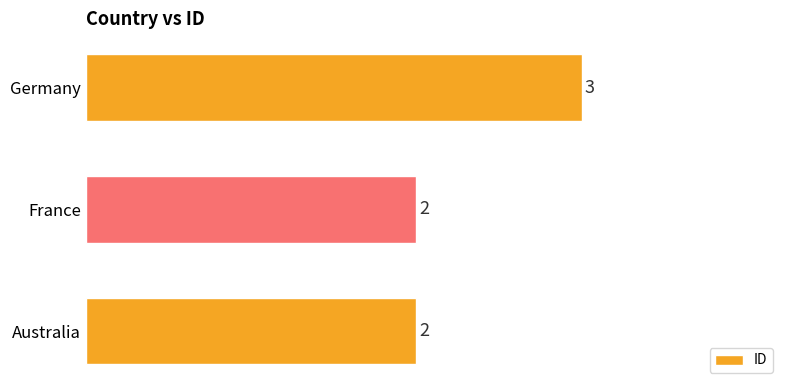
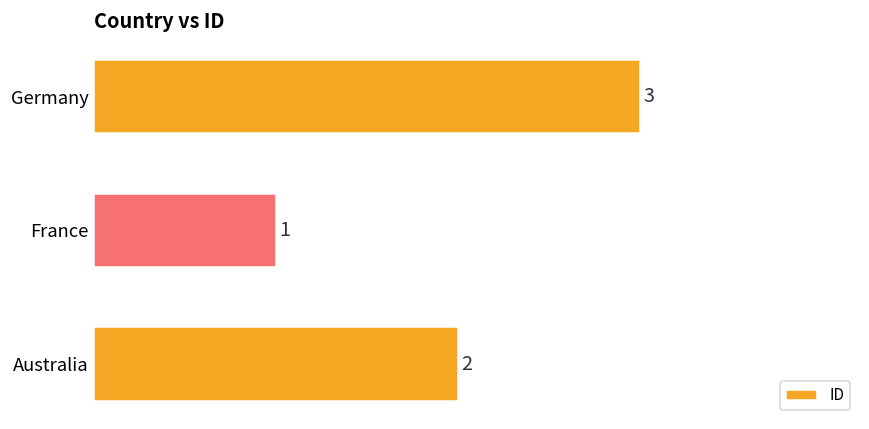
  {
    "Germany": 3,
-   "France": 2,
+   "France": 1,
    "Australia": 2
  }
